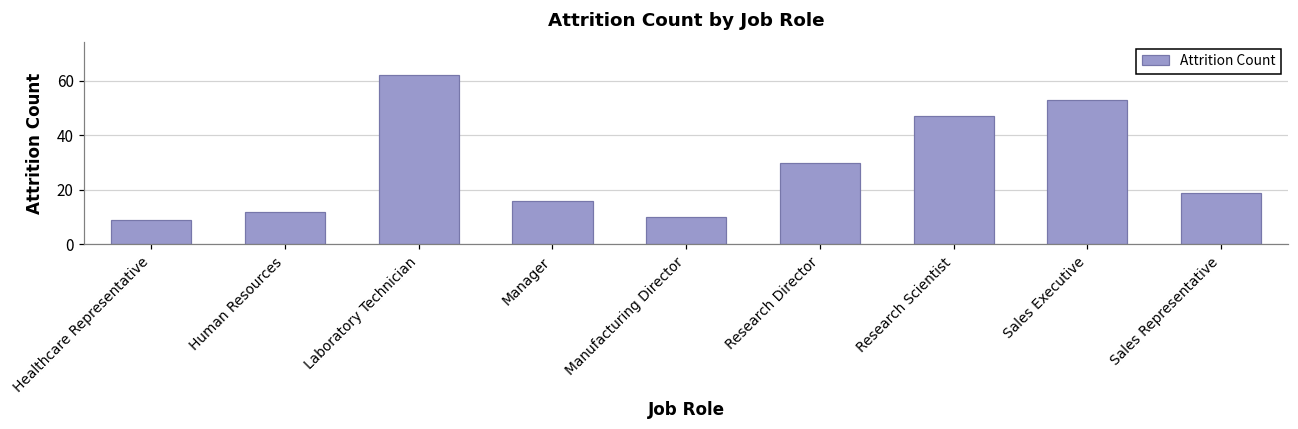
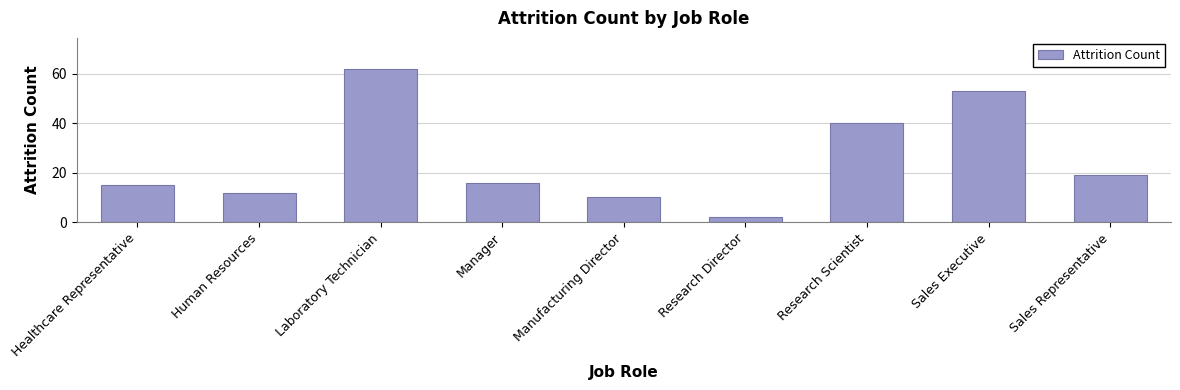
  {
-   "Healthcare Representative": 9,
+   "Healthcare Representative": 15,
    "Human Resources": 12,
    "Laboratory Technician": 62,
    "Manager": 16,
    "Manufacturing Director": 10,
-   "Research Director": 30,
-   "Research Scientist": 47,
+   "Research Director": 2,
+   "Research Scientist": 40,
    "Sales Executive": 53,
    "Sales Representative": 19
  }
